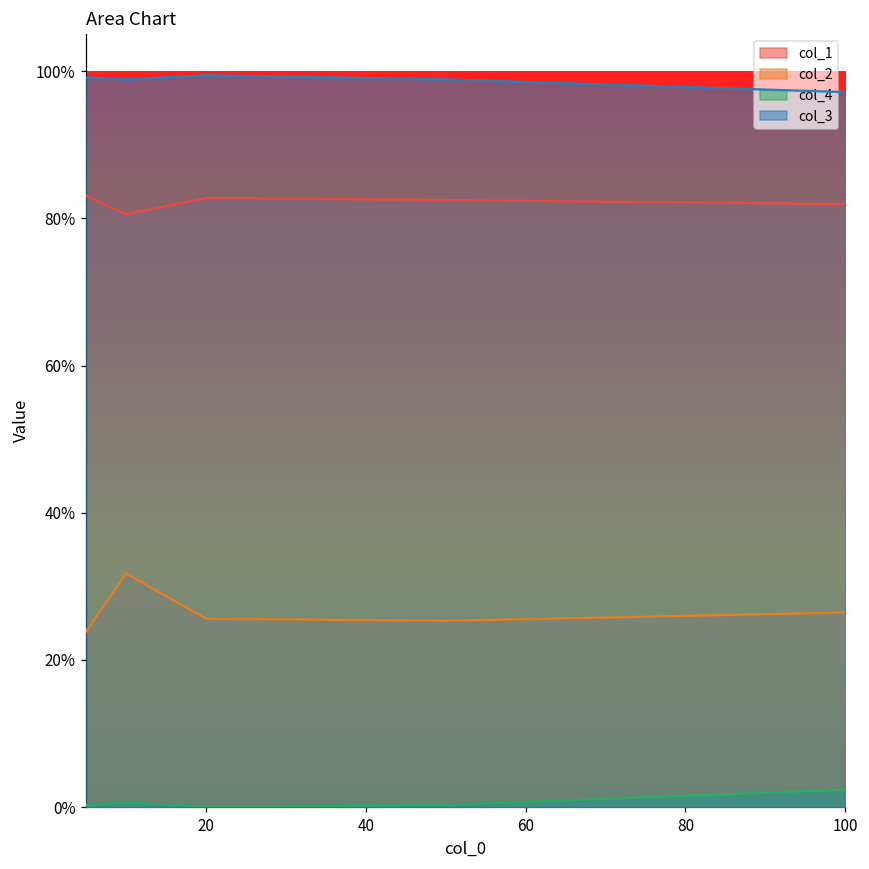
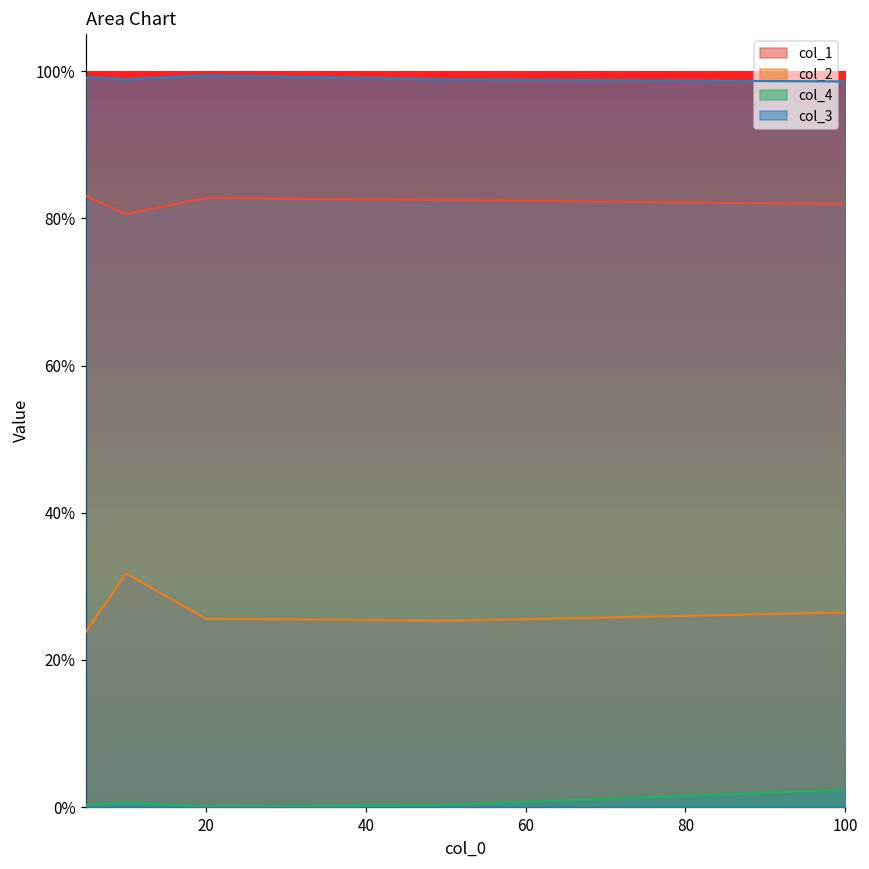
  {
    "col_4": {
      "20": "0%",
      "100": "2%"
    },
    "col_3": {
      "20": "99%",
-     "100": "97%"
+     "100": "99%"
    }
  }
